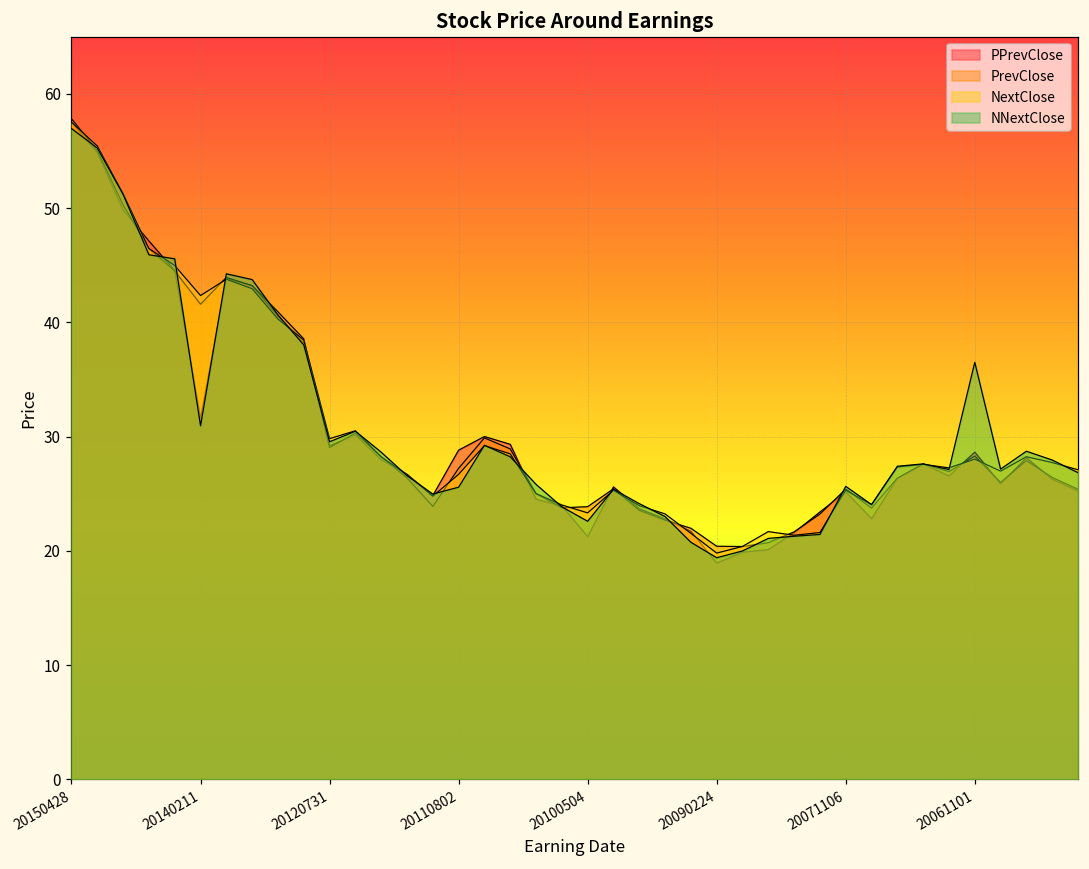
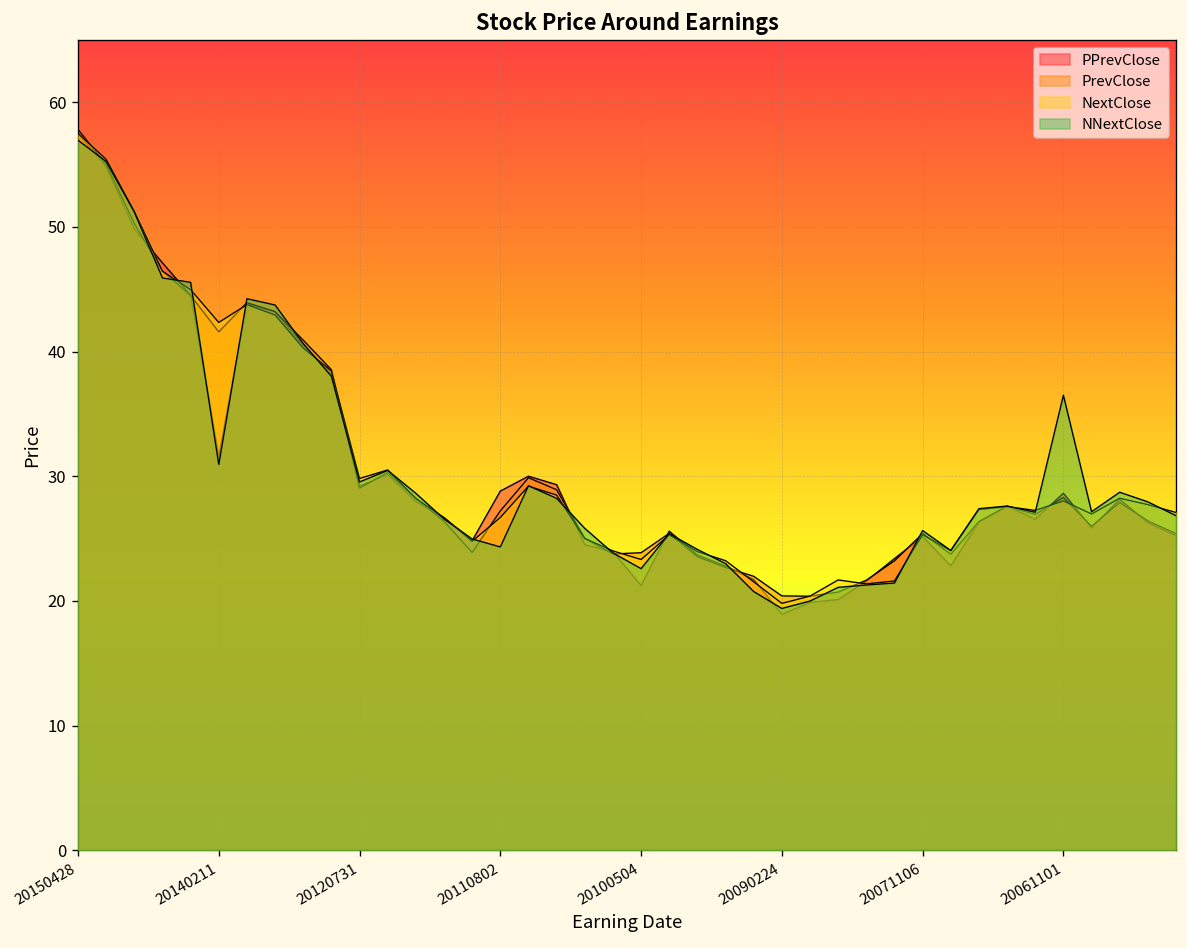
  {
    "PPrevClose": {
      "20140211": 31.6,
      "20110802": 28.8,
      "20100504": 21.2,
      "20090224": 18.9,
      "20061101": 28.6
    },
    "NNextClose": {
      "20150428": 57.0,
      "20140211": 30.9,
      "20120731": 29.5,
-     "20110802": 25.6,
+     "20110802": 24.3,
      "20100504": 22.6,
      "20090224": 19.4,
      "20061101": 36.5
    }
  }
